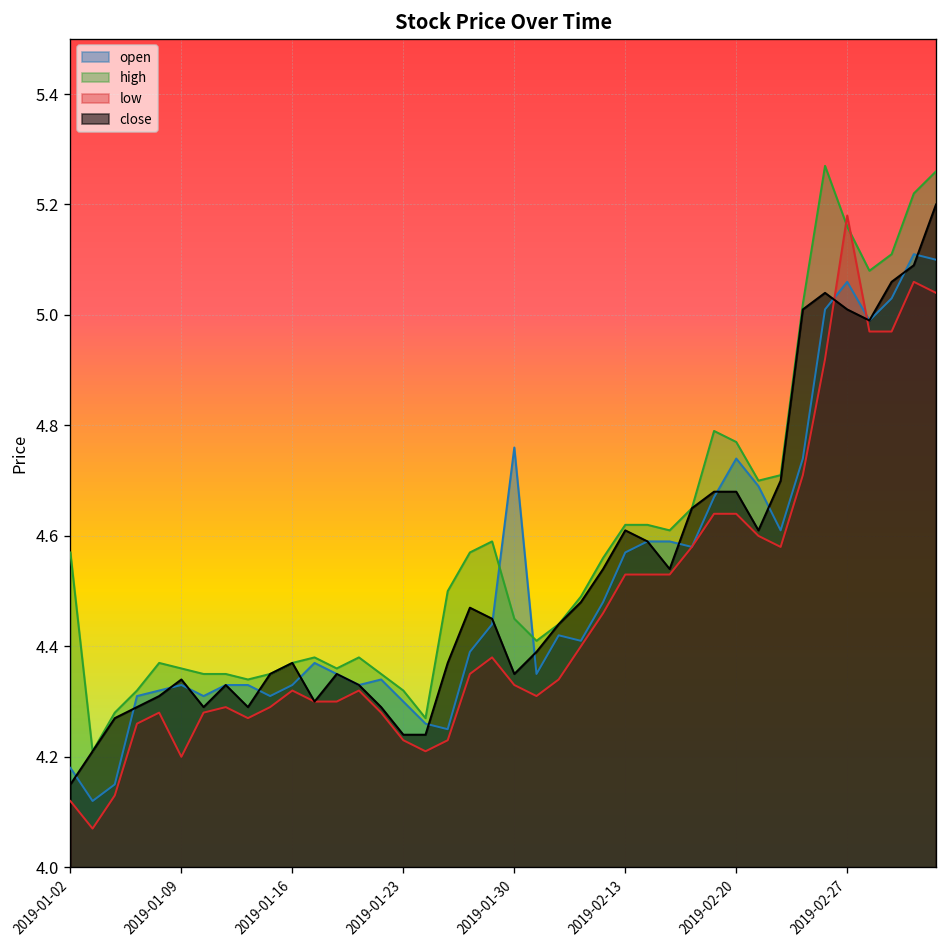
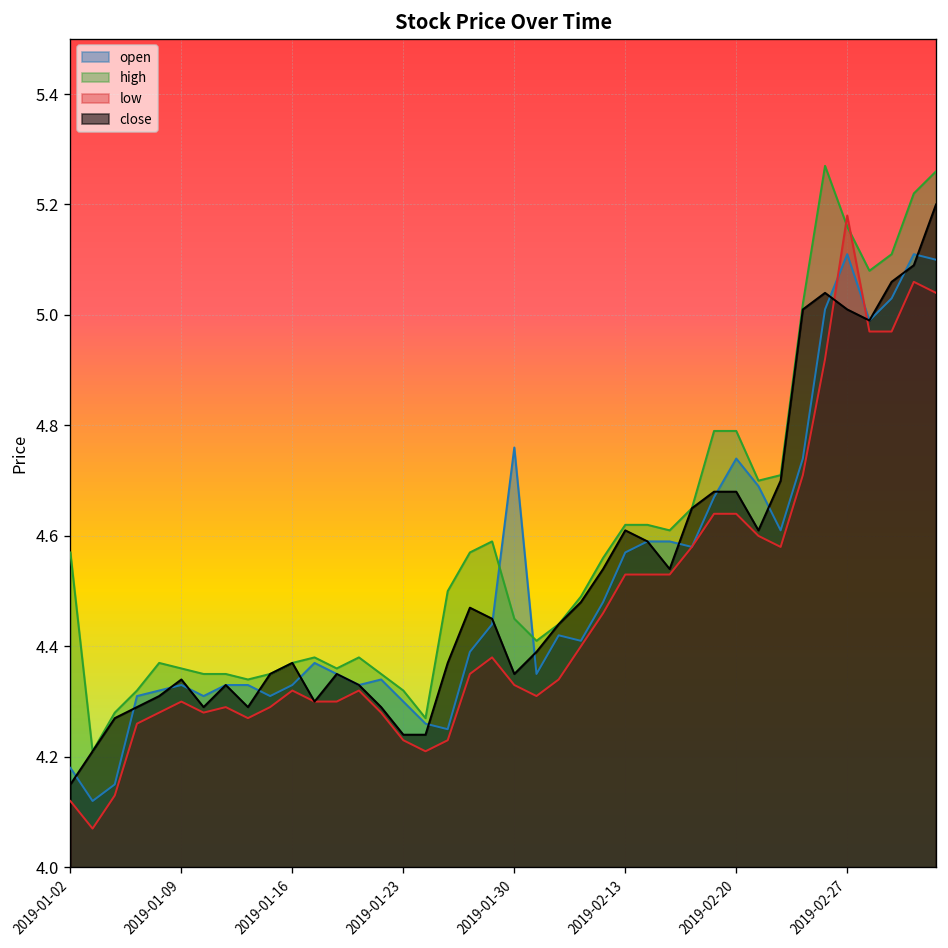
  {
    "open": {
      "2019-01-02": 4.18,
      "2019-01-09": 4.33,
      "2019-01-16": 4.33,
      "2019-01-23": 4.30,
      "2019-01-30": 4.76,
      "2019-02-13": 4.57,
      "2019-02-20": 4.74,
-     "2019-02-27": 5.06
+     "2019-02-27": 5.11
    },
    "high": {
      "2019-01-02": 4.57,
      "2019-01-09": 4.36,
      "2019-01-23": 4.32,
      "2019-01-30": 4.45,
      "2019-02-13": 4.62,
-     "2019-02-20": 4.77,
+     "2019-02-20": 4.79,
      "2019-02-27": 5.16
    },
    "low": {
      "2019-01-02": 4.12,
-     "2019-01-09": 4.2,
+     "2019-01-09": 4.3,
      "2019-01-16": 4.32,
      "2019-01-23": 4.23,
      "2019-01-30": 4.33,
      "2019-02-13": 4.53,
      "2019-02-20": 4.64,
      "2019-02-27": 5.18
    },
    "close": {
      "2019-01-02": 4.15,
      "2019-01-09": 4.34,
      "2019-01-23": 4.24,
      "2019-01-30": 4.35,
      "2019-02-13": 4.61,
      "2019-02-20": 4.68,
      "2019-02-27": 5.01
    }
  }
